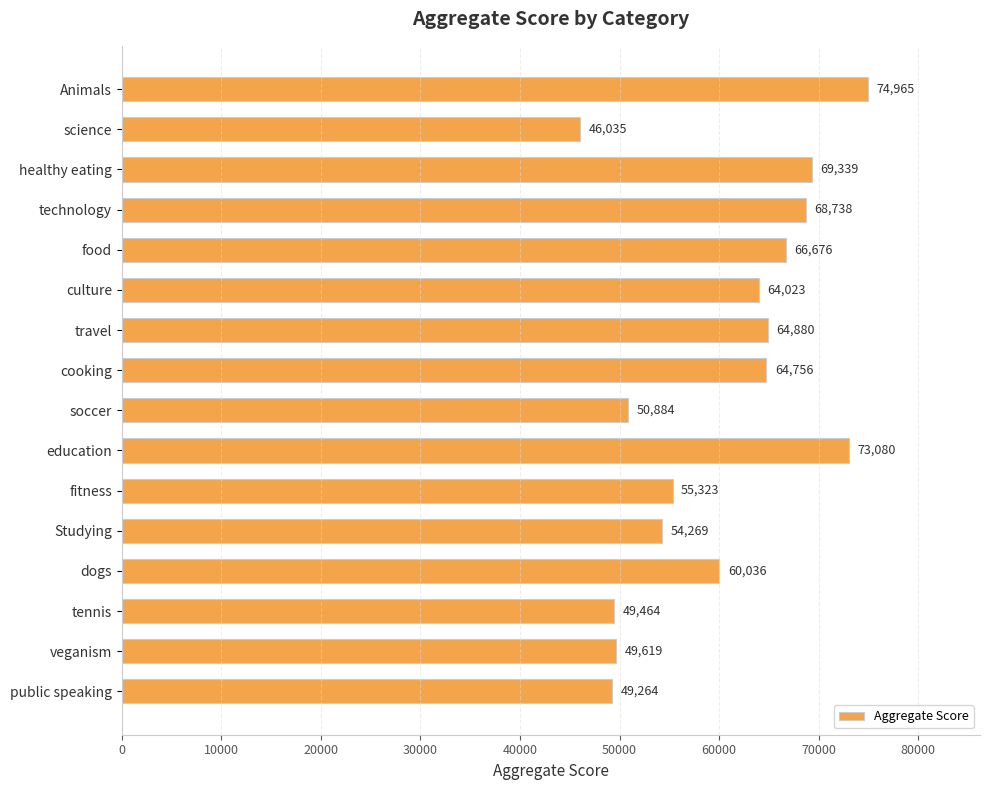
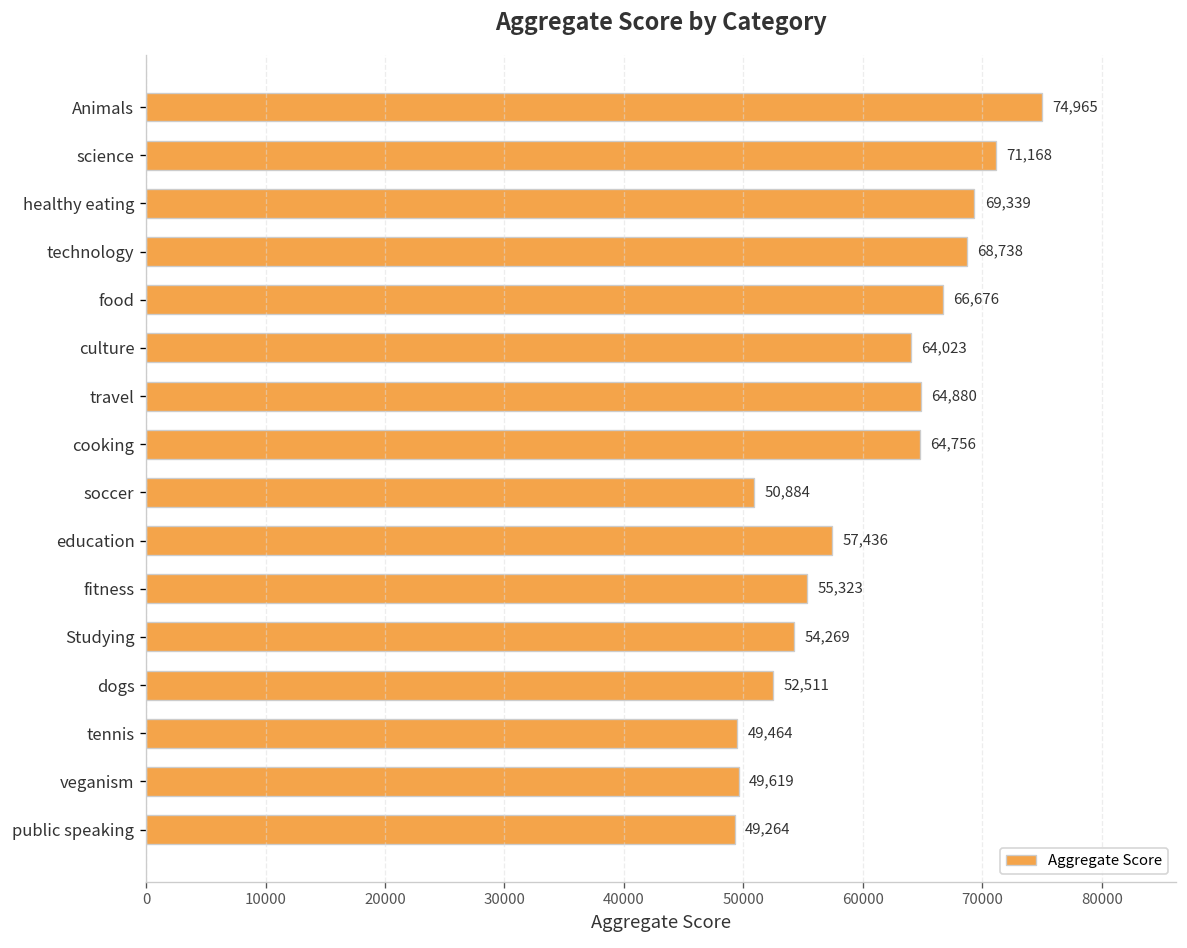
  {
    "Animals": "74,965",
-   "science": "46,035",
+   "science": "71,168",
    "healthy eating": "69,339",
    "technology": "68,738",
    "food": "66,676",
    "culture": "64,023",
    "travel": "64,880",
    "cooking": "64,756",
    "soccer": "50,884",
-   "education": "73,080",
+   "education": "57,436",
    "fitness": "55,323",
    "Studying": "54,269",
-   "dogs": "60,036",
+   "dogs": "52,511",
    "tennis": "49,464",
    "veganism": "49,619",
    "public speaking": "49,264"
  }
